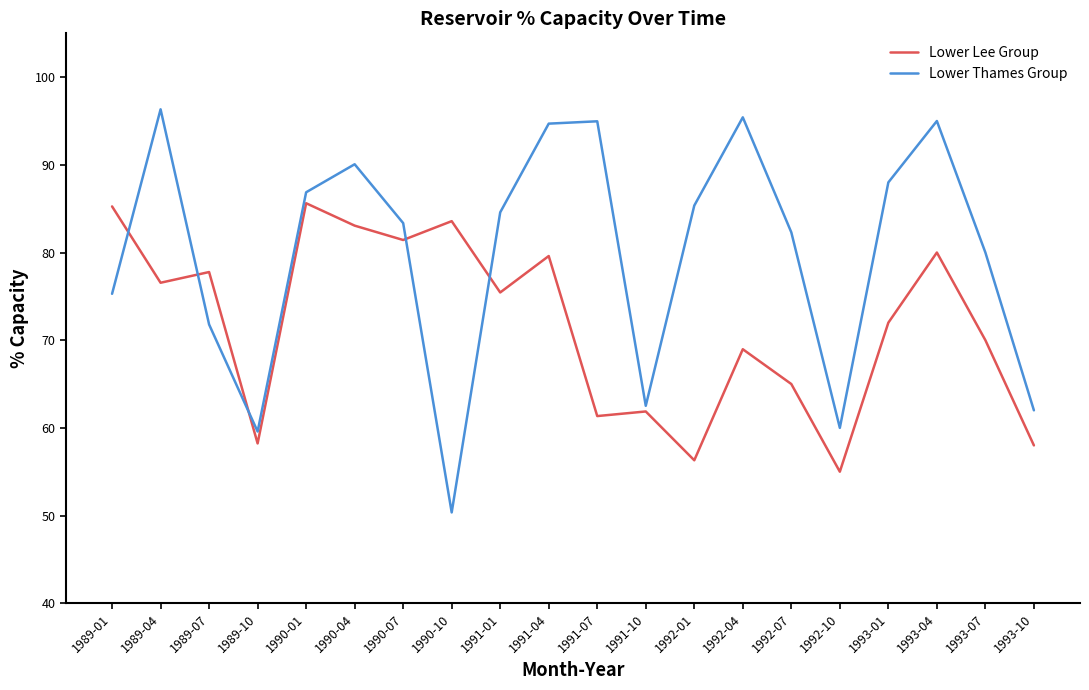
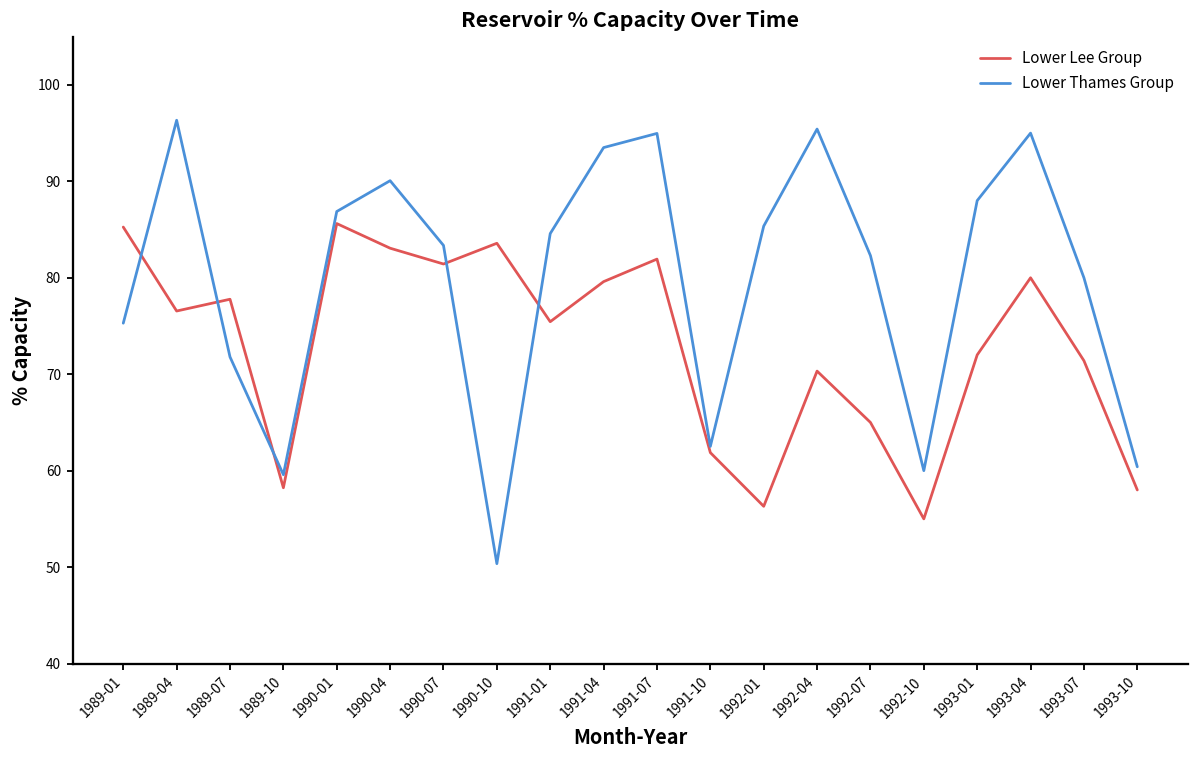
  {
    "Lower Lee Group": {
      "1989-01": 85,
      "1989-04": 77,
      "1989-07": 78,
      "1989-10": 58,
      "1990-01": 86,
      "1990-04": 83,
      "1990-07": 81,
      "1990-10": 84,
      "1991-01": 75,
      "1991-04": 80,
-     "1991-07": 61,
+     "1991-07": 82,
      "1991-10": 62,
      "1992-01": 56,
-     "1992-04": 69,
+     "1992-04": 70,
      "1992-07": 65,
      "1992-10": 55,
      "1993-01": 72,
      "1993-04": 80,
-     "1993-07": 70,
+     "1993-07": 71,
      "1993-10": 58
    },
    "Lower Thames Group": {
      "1989-01": 75,
      "1989-04": 96,
      "1989-07": 72,
      "1989-10": 60,
      "1990-01": 87,
      "1990-04": 90,
      "1990-07": 83,
      "1990-10": 50,
      "1991-01": 85,
-     "1991-04": 95,
+     "1991-04": 94,
      "1991-07": 95,
      "1991-10": 63,
      "1992-01": 85,
      "1992-04": 95,
      "1992-07": 82,
      "1992-10": 60,
      "1993-01": 88,
      "1993-04": 95,
      "1993-07": 80,
-     "1993-10": 62
+     "1993-10": 60
    }
  }
